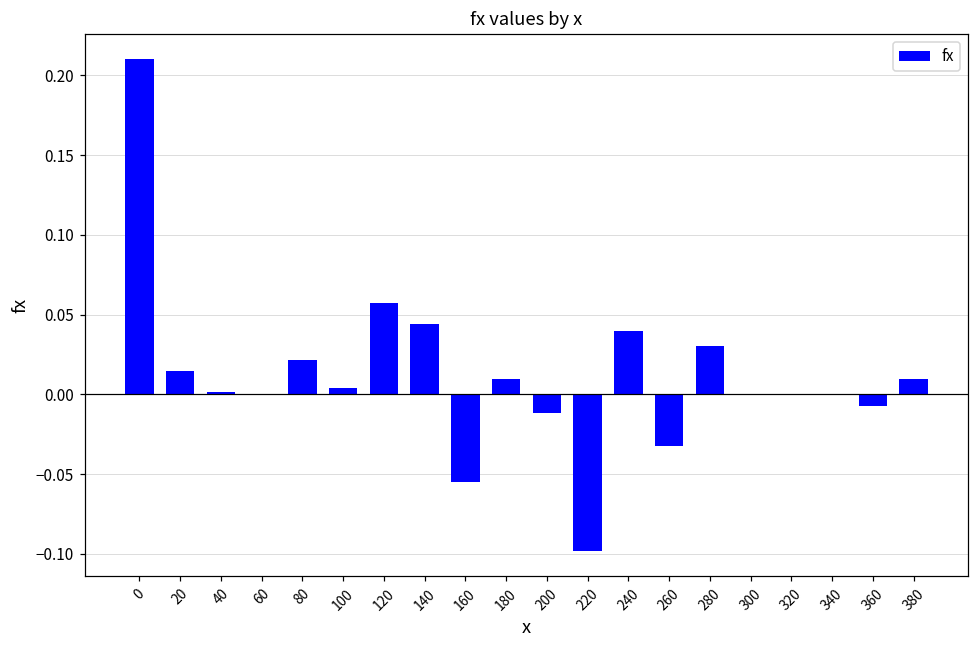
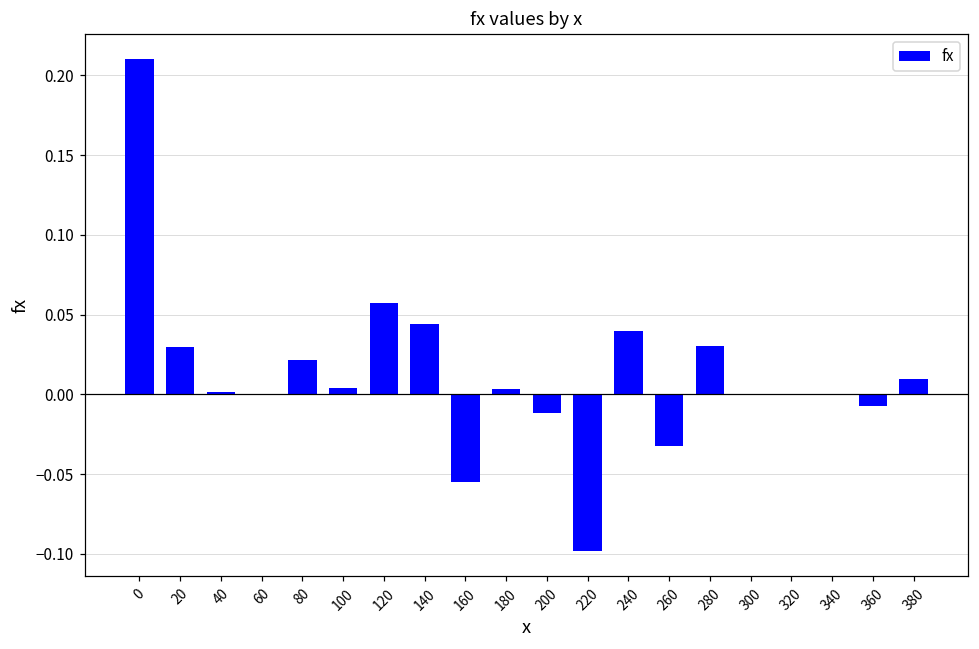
  {
    "0": 0.210,
-   "20": 0.015,
+   "20": 0.030,
    "80": 0.022,
    "100": 0.004,
    "120": 0.057,
    "140": 0.044,
    "160": -0.055,
-   "180": 0.010,
+   "180": 0.003,
    "200": -0.012,
    "220": -0.098,
    "240": 0.040,
    "260": -0.032,
    "280": 0.031,
    "360": -0.007,
    "380": 0.010
  }
